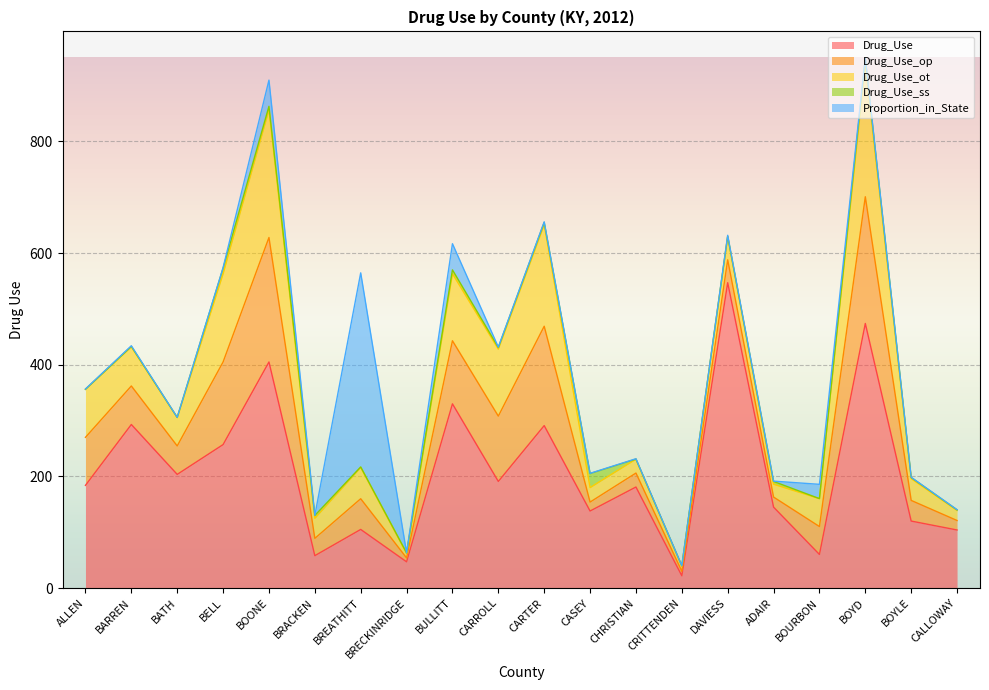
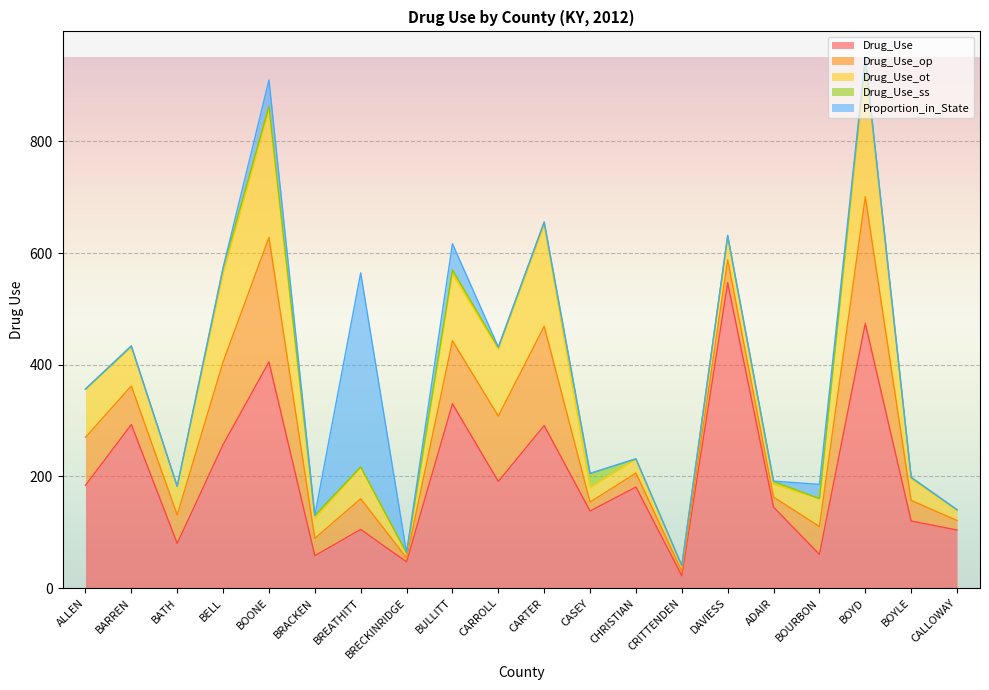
  {
    "Drug_Use": {
      "ALLEN": 180,
      "BARREN": 290,
-     "BATH": 200,
+     "BATH": 80,
      "BELL": 260,
      "BOONE": 410,
      "BRACKEN": 60,
      "BREATHITT": 110,
      "BRECKINRIDGE": 50,
      "BULLITT": 330,
      "CARROLL": 190,
      "CARTER": 290,
      "CASEY": 140,
      "CHRISTIAN": 180,
      "CRITTENDEN": 20,
      "DAVIESS": 550,
      "ADAIR": 150,
      "BOURBON": 60,
      "BOYD": 470,
      "BOYLE": 120,
      "CALLOWAY": 100
    },
    "Drug_Use_ss": {
      "BOONE": 10,
      "BULLITT": 10
    },
    "Proportion_in_State": {
      "BOONE": 50,
      "BREATHITT": 350,
      "BULLITT": 50,
      "BOURBON": 30
    }
  }
